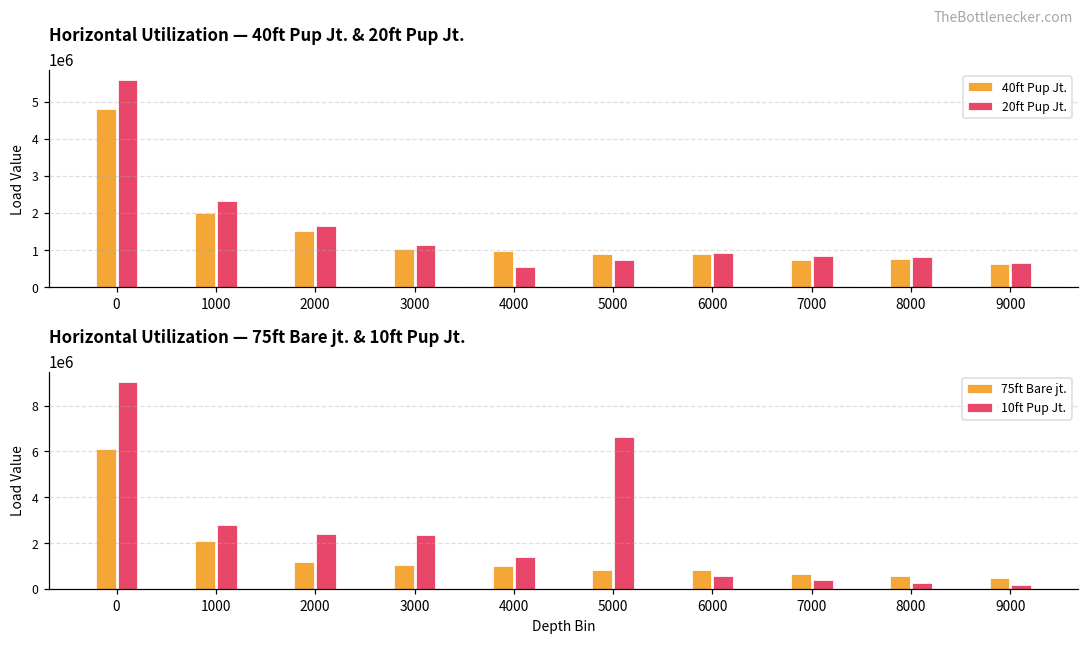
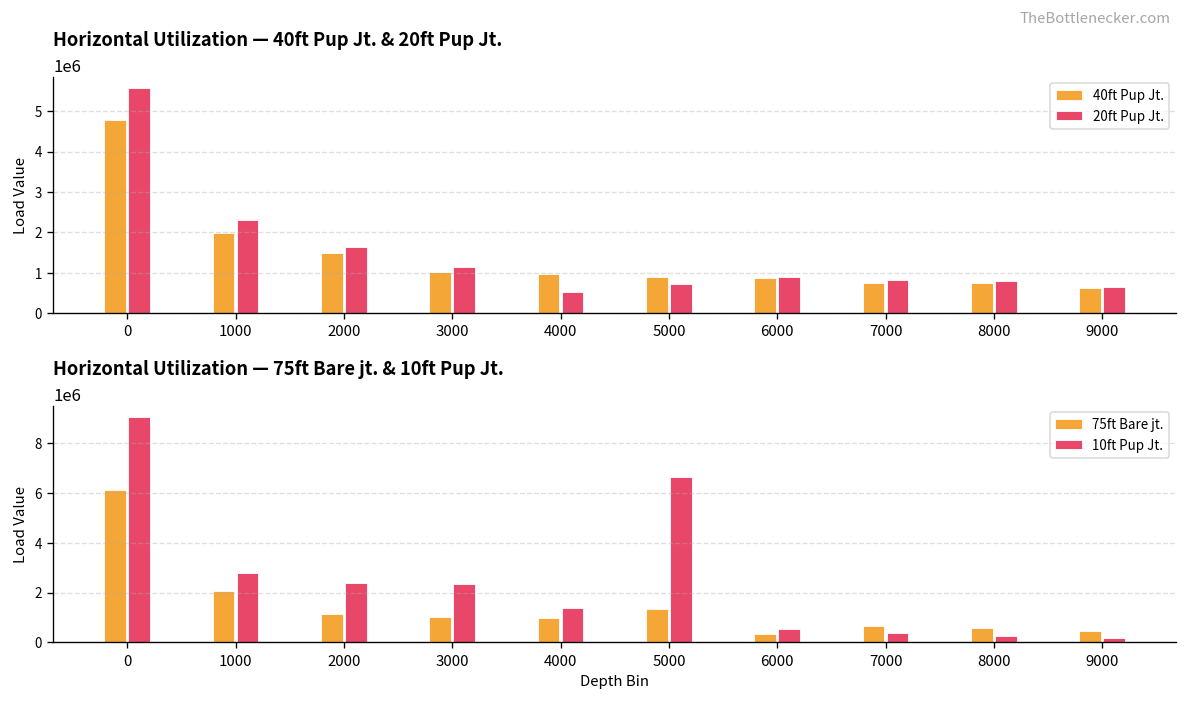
  {
    "Horizontal Utilization — 40ft Pup Jt. & 20ft Pup Jt.": {
      "40ft Pup Jt.": {
        "0": 4800000,
        "1000": 2000000,
        "2000": 1500000,
        "3000": 1000000,
        "4000": 1000000,
        "5000": 900000,
        "6000": 900000,
        "7000": 700000,
        "8000": 700000,
        "9000": 600000
      },
      "20ft Pup Jt.": {
        "0": 5600000,
        "1000": 2300000,
        "2000": 1600000,
        "3000": 1100000,
        "4000": 500000,
        "5000": 700000,
        "6000": 900000,
        "7000": 800000,
        "8000": 800000,
        "9000": 700000
      }
    },
    "Horizontal Utilization — 75ft Bare jt. & 10ft Pup Jt.": {
      "75ft Bare jt.": {
        "0": 6100000,
        "1000": 2100000,
        "2000": 1200000,
        "3000": 1000000,
        "4000": 1000000,
-       "5000": 800000,
-       "6000": 800000,
+       "5000": 1300000,
+       "6000": 400000,
        "7000": 700000,
        "8000": 600000,
        "9000": 500000
      },
      "10ft Pup Jt.": {
        "0": 9000000,
        "1000": 2800000,
        "2000": 2400000,
        "3000": 2300000,
        "4000": 1400000,
        "5000": 6600000,
        "6000": 500000,
        "7000": 400000,
        "8000": 200000,
        "9000": 200000
      }
    }
  }
